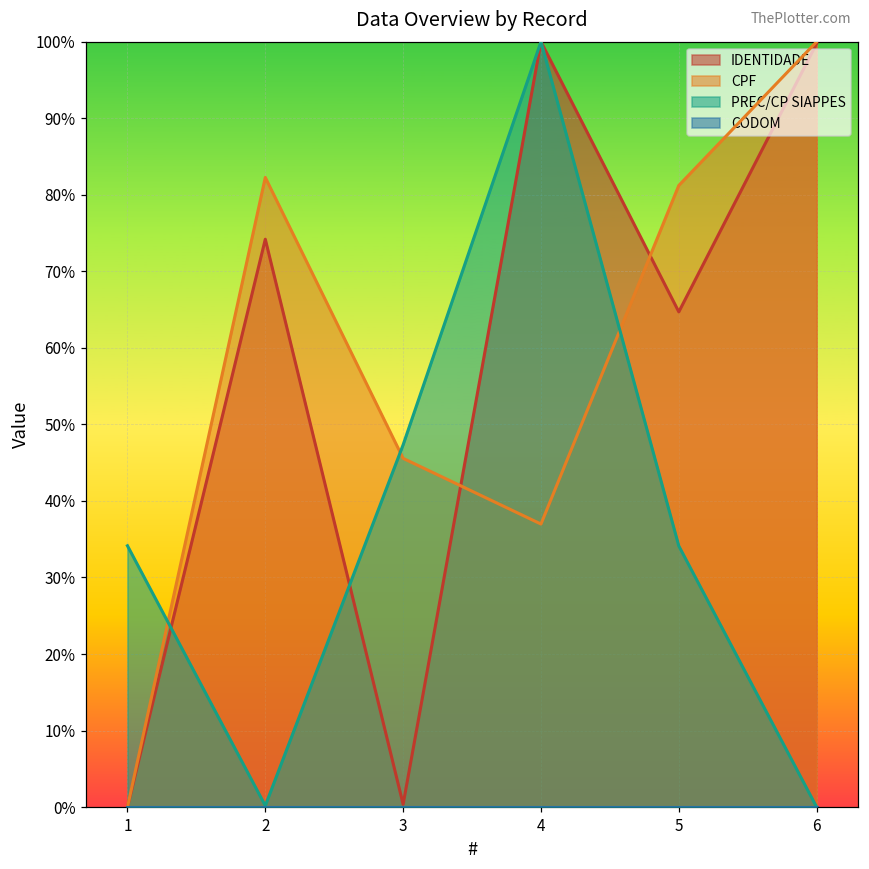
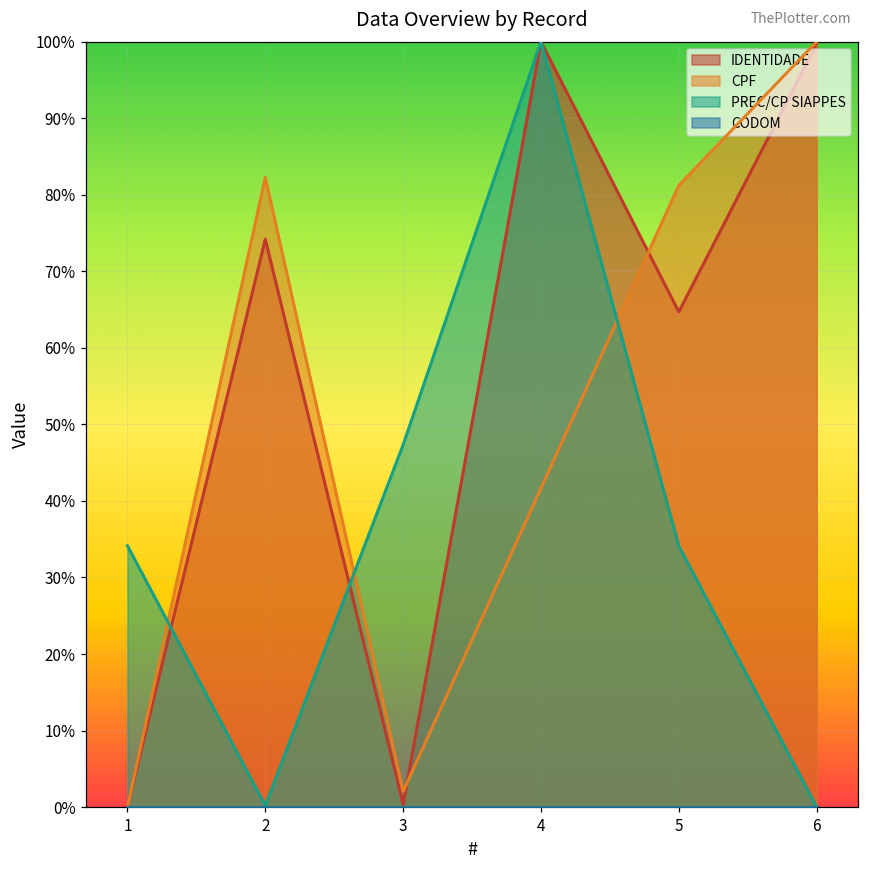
  {
    "IDENTIDADE": {
      "2": "74%",
      "5": "65%"
    },
    "CPF": {
      "2": "82%",
-     "3": "46%",
-     "4": "37%",
+     "3": "2%",
+     "4": "42%",
      "5": "81%"
    }
  }
